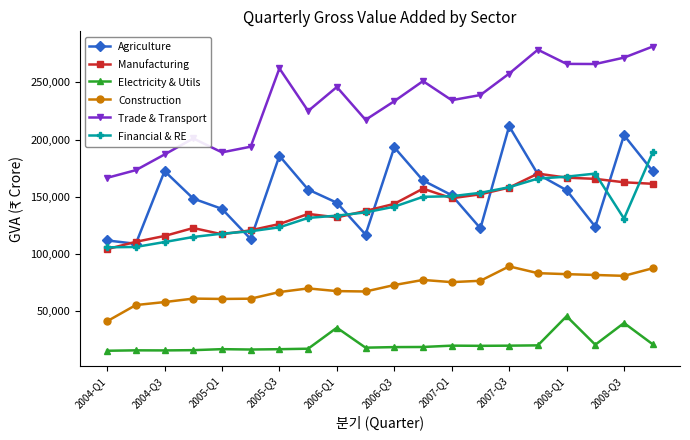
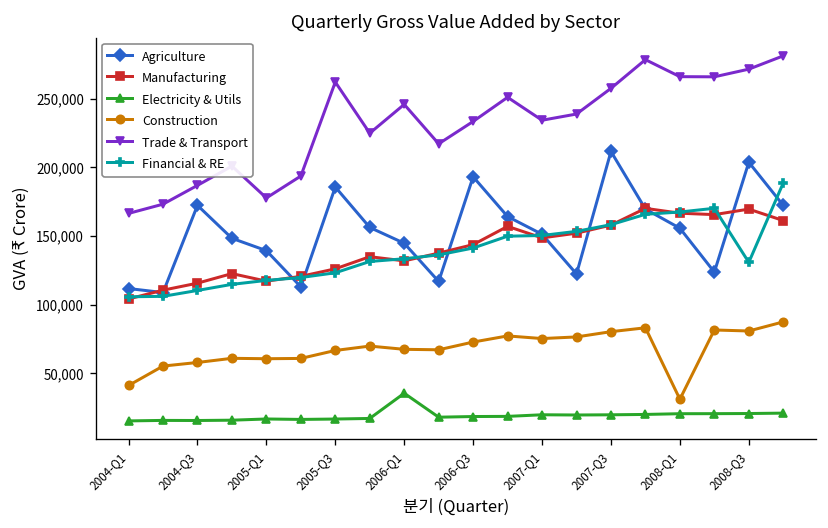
  {
    "Agriculture": {
      "2004-Q1": "112,000",
      "2004-Q3": "172,000",
      "2005-Q1": "139,000",
      "2005-Q3": "186,000",
      "2006-Q1": "145,000",
      "2006-Q3": "193,000",
      "2007-Q3": "212,000",
      "2008-Q1": "156,000",
      "2008-Q3": "204,000"
    },
    "Manufacturing": {
      "2004-Q3": "116,000",
      "2005-Q3": "126,000",
      "2006-Q3": "144,000",
-     "2008-Q3": "163,000"
+     "2008-Q3": "170,000"
    },
    "Electricity & Utils": {
      "2004-Q1": "15,000",
      "2004-Q3": "16,000",
      "2005-Q1": "17,000",
      "2005-Q3": "17,000",
      "2006-Q1": "36,000",
      "2006-Q3": "19,000",
      "2007-Q1": "20,000",
      "2007-Q3": "20,000",
-     "2008-Q1": "46,000",
-     "2008-Q3": "40,000"
+     "2008-Q1": "21,000",
+     "2008-Q3": "21,000"
    },
    "Construction": {
      "2004-Q1": "41,000",
      "2004-Q3": "58,000",
      "2005-Q1": "61,000",
      "2005-Q3": "67,000",
      "2006-Q1": "68,000",
      "2006-Q3": "73,000",
      "2007-Q1": "75,000",
-     "2007-Q3": "89,000",
-     "2008-Q1": "82,000",
+     "2007-Q3": "80,000",
+     "2008-Q1": "31,000",
      "2008-Q3": "81,000"
    },
    "Trade & Transport": {
      "2004-Q1": "167,000",
      "2004-Q3": "187,000",
-     "2005-Q1": "189,000",
+     "2005-Q1": "178,000",
      "2005-Q3": "262,000",
      "2006-Q1": "246,000",
      "2006-Q3": "234,000",
      "2007-Q1": "234,000",
      "2007-Q3": "258,000",
      "2008-Q1": "266,000",
      "2008-Q3": "272,000"
    },
    "Financial & RE": {
      "2004-Q3": "110,000",
      "2005-Q3": "123,000",
      "2006-Q3": "141,000",
      "2008-Q3": "131,000"
    }
  }
